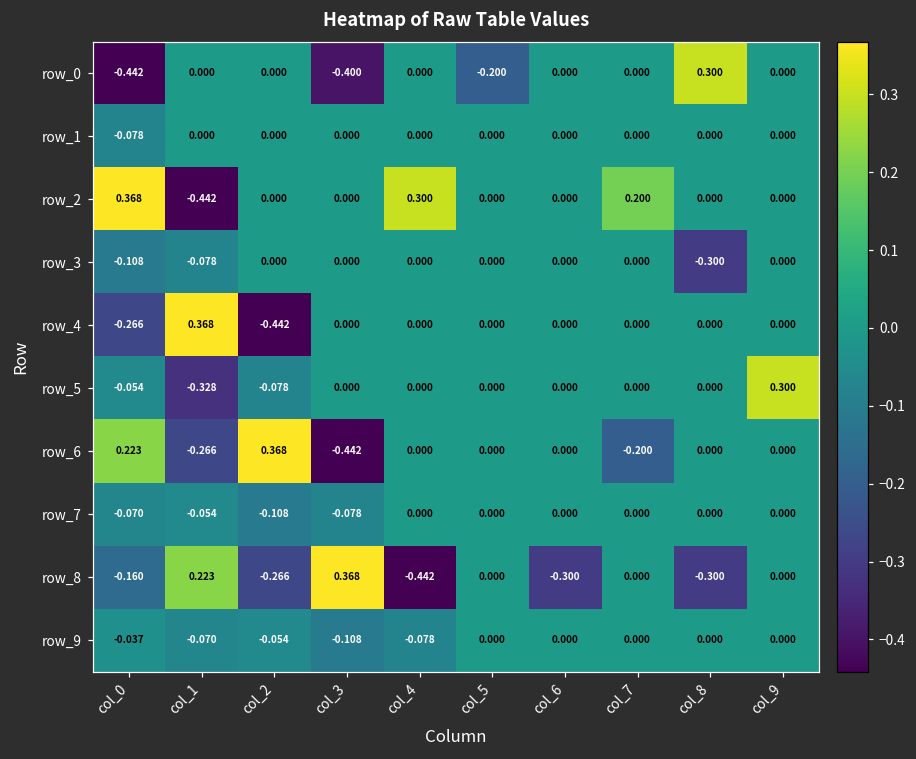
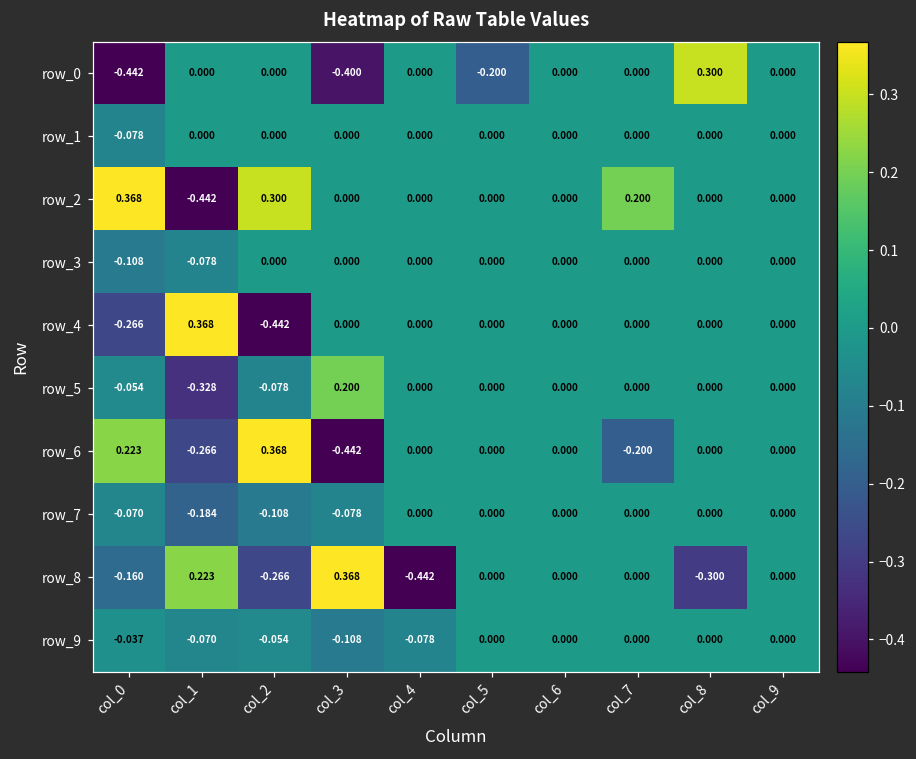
  {
    "row_0": {
      "col_0": -0.442,
      "col_1": 0.000,
      "col_2": 0.000,
      "col_3": -0.400,
      "col_4": 0.000,
      "col_5": -0.200,
      "col_6": 0.000,
      "col_7": 0.000,
      "col_8": 0.300,
      "col_9": 0.000
    },
    "row_1": {
      "col_0": -0.078,
      "col_1": 0.000,
      "col_2": 0.000,
      "col_3": 0.000,
      "col_4": 0.000,
      "col_5": 0.000,
      "col_6": 0.000,
      "col_7": 0.000,
      "col_8": 0.000,
      "col_9": 0.000
    },
    "row_2": {
      "col_0": 0.368,
      "col_1": -0.442,
-     "col_2": 0.000,
+     "col_2": 0.300,
      "col_3": 0.000,
-     "col_4": 0.300,
+     "col_4": 0.000,
      "col_5": 0.000,
      "col_6": 0.000,
      "col_7": 0.200,
      "col_8": 0.000,
      "col_9": 0.000
    },
    "row_3": {
      "col_0": -0.108,
      "col_1": -0.078,
      "col_2": 0.000,
      "col_3": 0.000,
      "col_4": 0.000,
      "col_5": 0.000,
      "col_6": 0.000,
      "col_7": 0.000,
-     "col_8": -0.300,
+     "col_8": 0.000,
      "col_9": 0.000
    },
    "row_4": {
      "col_0": -0.266,
      "col_1": 0.368,
      "col_2": -0.442,
      "col_3": 0.000,
      "col_4": 0.000,
      "col_5": 0.000,
      "col_6": 0.000,
      "col_7": 0.000,
      "col_8": 0.000,
      "col_9": 0.000
    },
    "row_5": {
      "col_0": -0.054,
      "col_1": -0.328,
      "col_2": -0.078,
-     "col_3": 0.000,
+     "col_3": 0.200,
      "col_4": 0.000,
      "col_5": 0.000,
      "col_6": 0.000,
      "col_7": 0.000,
      "col_8": 0.000,
-     "col_9": 0.300
+     "col_9": 0.000
    },
    "row_6": {
      "col_0": 0.223,
      "col_1": -0.266,
      "col_2": 0.368,
      "col_3": -0.442,
      "col_4": 0.000,
      "col_5": 0.000,
      "col_6": 0.000,
      "col_7": -0.200,
      "col_8": 0.000,
      "col_9": 0.000
    },
    "row_7": {
      "col_0": -0.070,
-     "col_1": -0.054,
+     "col_1": -0.184,
      "col_2": -0.108,
      "col_3": -0.078,
      "col_4": 0.000,
      "col_5": 0.000,
      "col_6": 0.000,
      "col_7": 0.000,
      "col_8": 0.000,
      "col_9": 0.000
    },
    "row_8": {
      "col_0": -0.160,
      "col_1": 0.223,
      "col_2": -0.266,
      "col_3": 0.368,
      "col_4": -0.442,
      "col_5": 0.000,
-     "col_6": -0.300,
+     "col_6": 0.000,
      "col_7": 0.000,
      "col_8": -0.300,
      "col_9": 0.000
    },
    "row_9": {
      "col_0": -0.037,
      "col_1": -0.070,
      "col_2": -0.054,
      "col_3": -0.108,
      "col_4": -0.078,
      "col_5": 0.000,
      "col_6": 0.000,
      "col_7": 0.000,
      "col_8": 0.000,
      "col_9": 0.000
    }
  }
